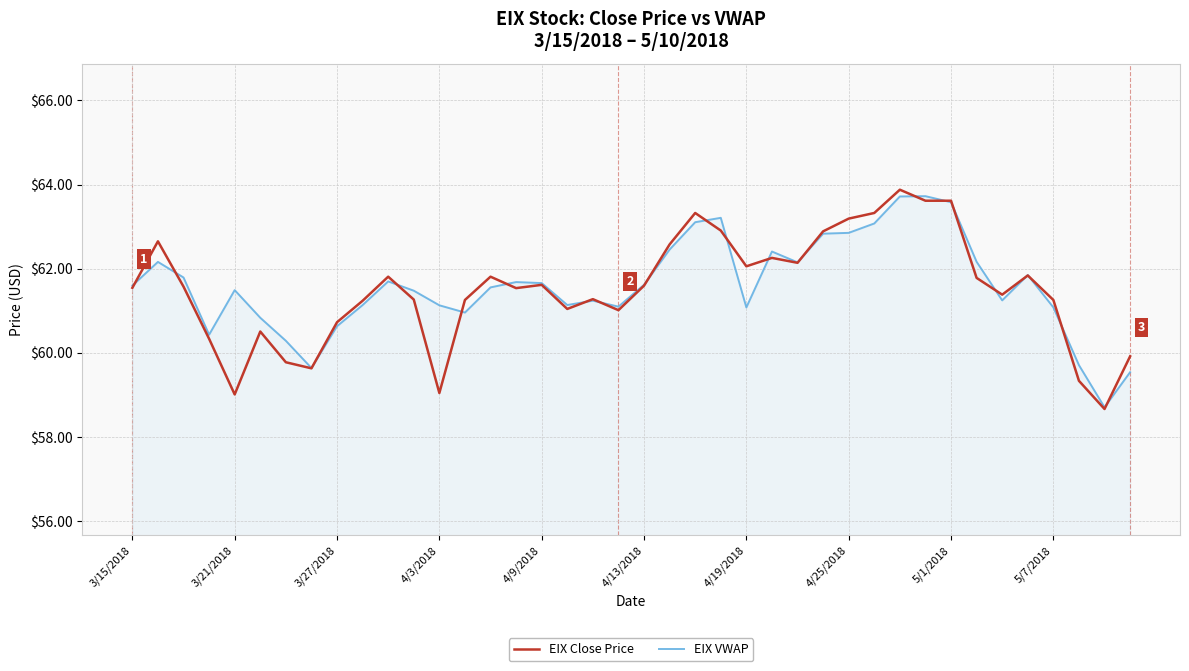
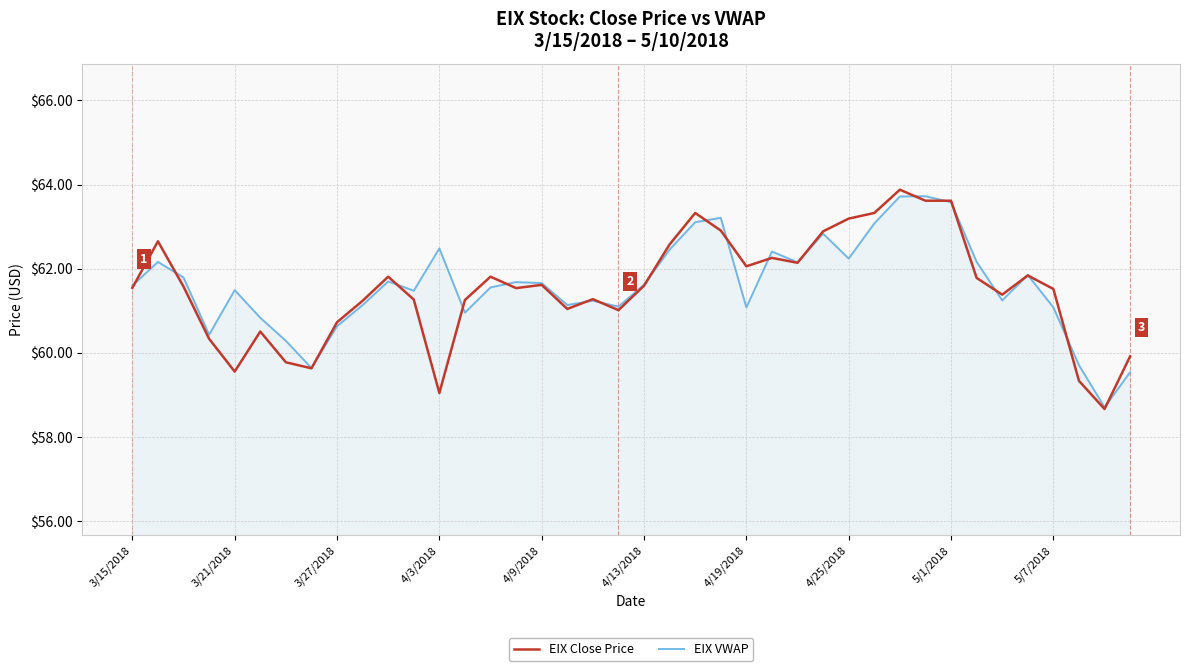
  {
    "EIX Close Price": {
-     "3/21/2018": "$59.0",
+     "3/21/2018": "$59.6",
      "3/27/2018": "$60.7",
      "4/3/2018": "$59.0",
      "4/19/2018": "$62.1",
      "4/25/2018": "$63.2",
-     "5/7/2018": "$61.3"
+     "5/7/2018": "$61.5"
    },
    "EIX VWAP": {
      "3/21/2018": "$61.5",
      "3/27/2018": "$60.6",
-     "4/3/2018": "$61.1",
+     "4/3/2018": "$62.5",
      "4/19/2018": "$61.1",
-     "4/25/2018": "$62.9",
+     "4/25/2018": "$62.2",
      "5/7/2018": "$61.1"
    }
  }
